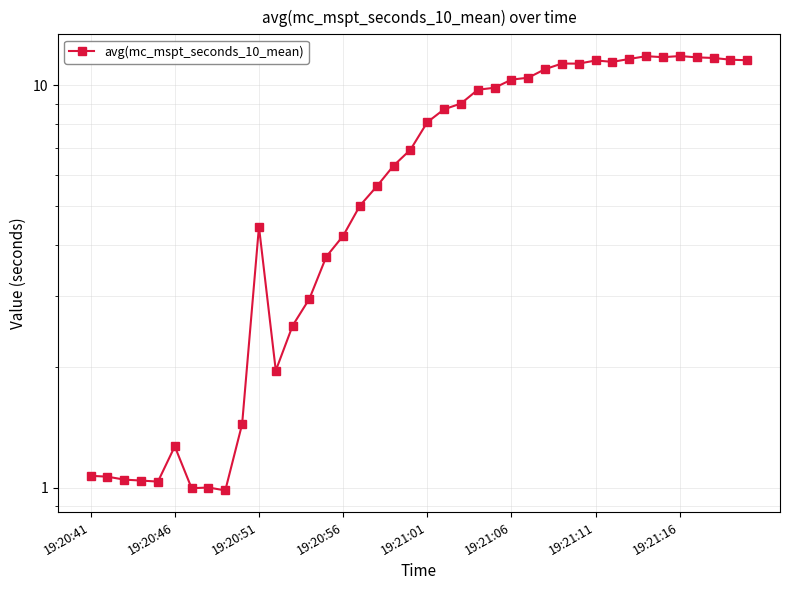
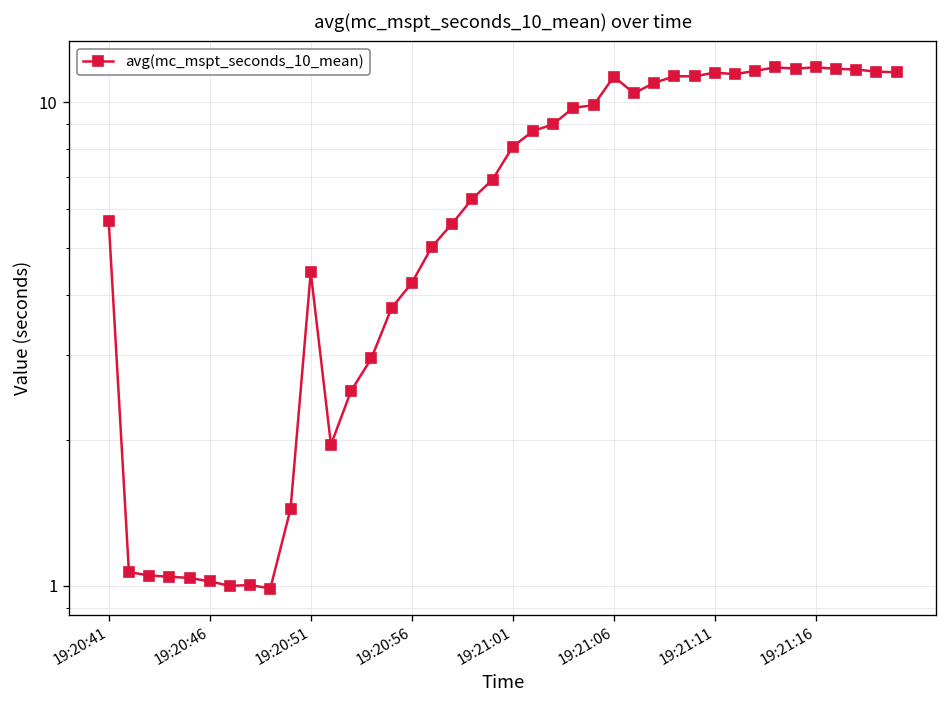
  {
-   "19:20:41": 1.07,
-   "19:20:46": 1.27,
+   "19:20:41": 5.7,
+   "19:20:46": 1.02,
    "19:20:51": 4.5,
    "19:20:56": 4.2,
    "19:21:01": 8.1,
-   "19:21:06": 10.3,
+   "19:21:06": 11.3,
    "19:21:11": 11.5,
    "19:21:16": 11.8
  }
